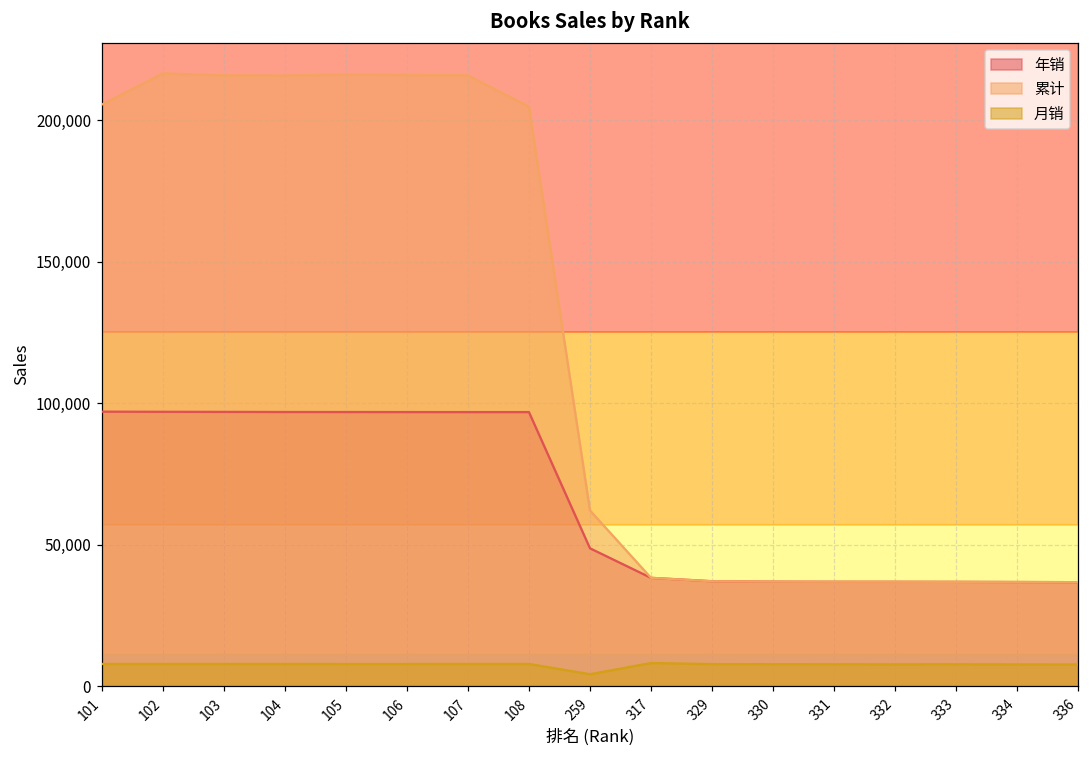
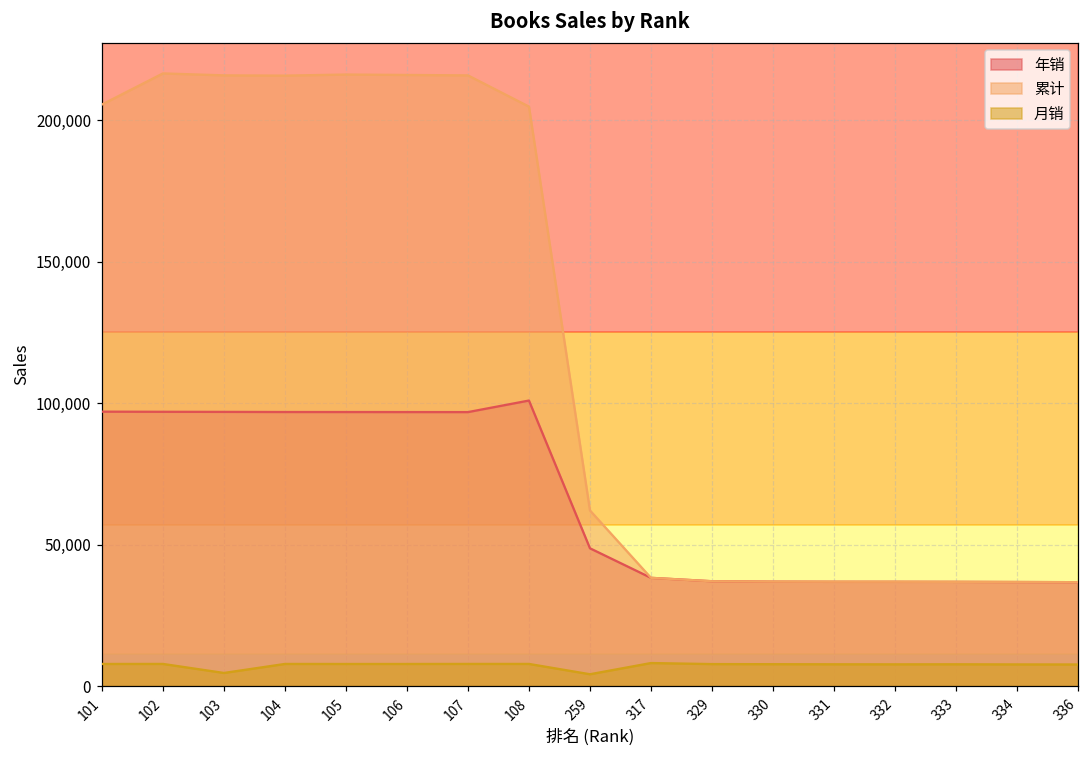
  {
    "年销": {
      "101": "97,000",
      "102": "97,000",
      "103": "97,000",
      "104": "97,000",
      "105": "97,000",
      "106": "97,000",
      "107": "97,000",
-     "108": "97,000",
+     "108": "101,000",
      "259": "49,000"
    },
    "累计": {
      "101": "206,000",
      "102": "217,000",
      "103": "216,000",
      "104": "216,000",
      "105": "216,000",
      "106": "216,000",
      "107": "216,000",
      "108": "205,000",
      "259": "62,000"
    },
    "月销": {
      "101": "8,000",
      "102": "8,000",
-     "103": "8,000",
+     "103": "5,000",
      "104": "8,000",
      "105": "8,000",
      "106": "8,000",
      "107": "8,000",
      "108": "8,000",
      "259": "4,000",
      "317": "8,000",
      "329": "8,000",
      "330": "8,000",
      "331": "8,000",
      "332": "8,000",
      "333": "8,000",
      "334": "8,000",
      "336": "8,000"
    }
  }
